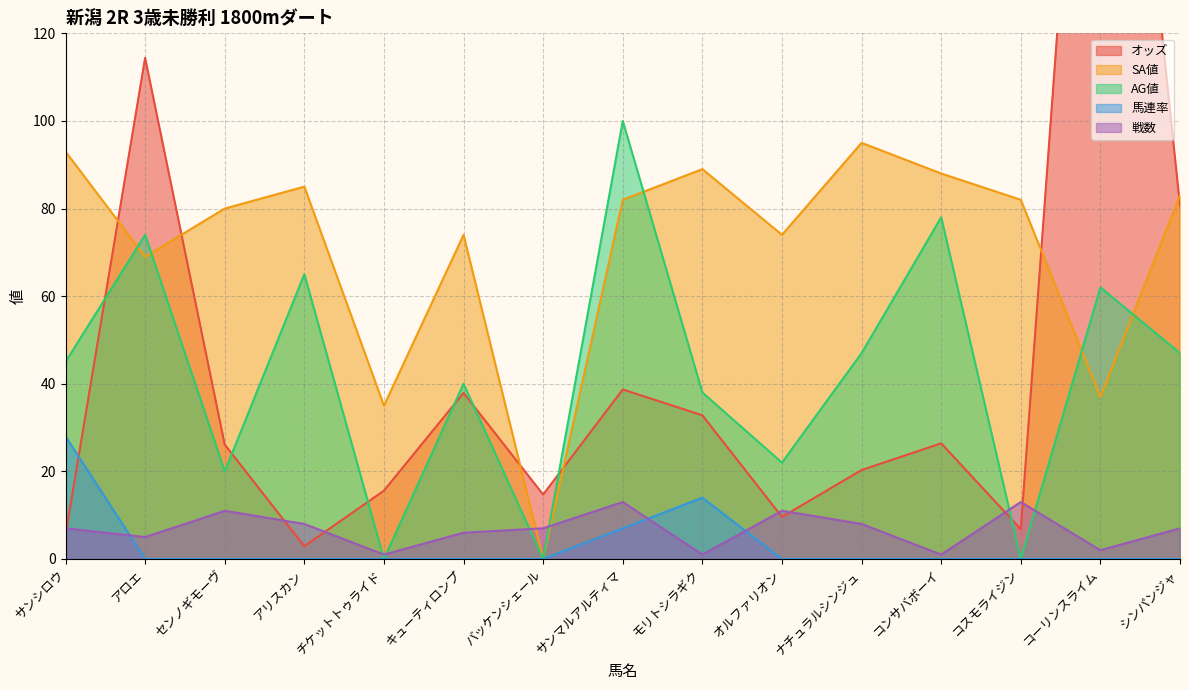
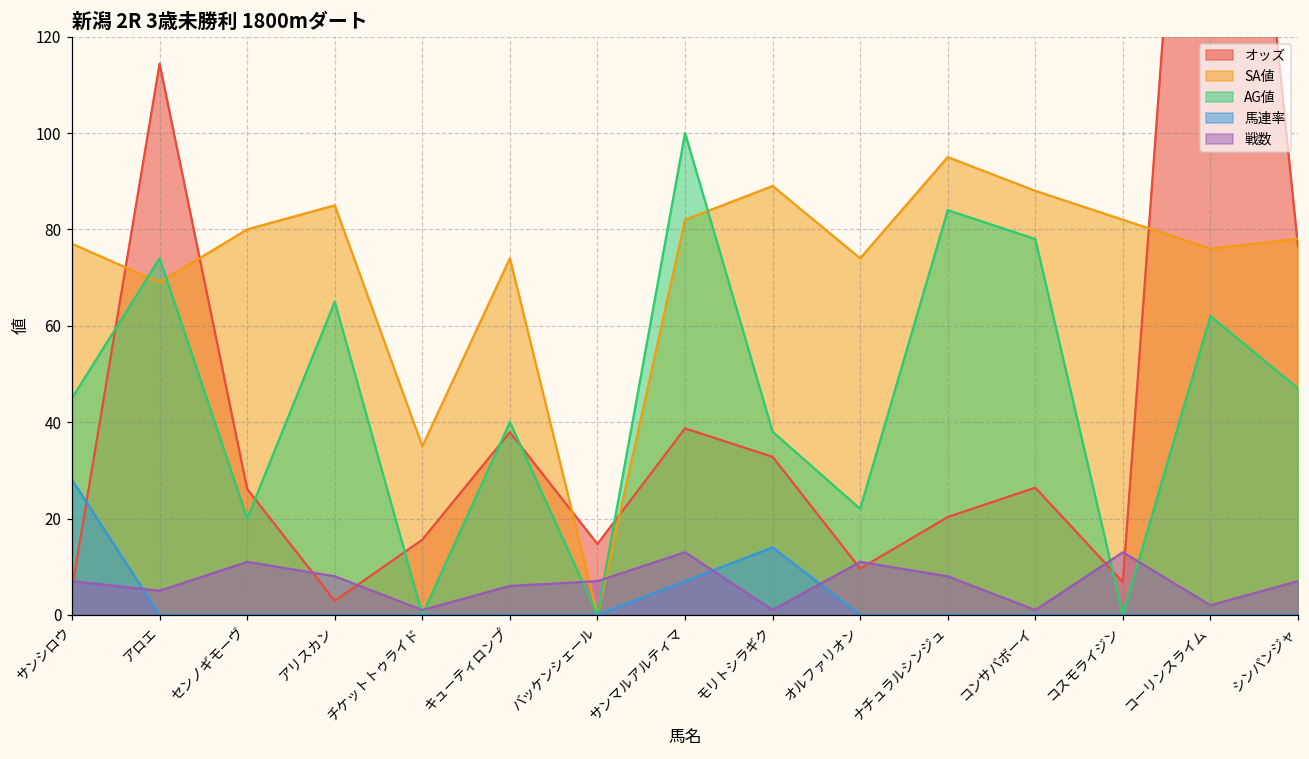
  {
    "オッズ": {
      "サンシロウ": 6,
      "アロエ": 114,
      "センノギモーヴ": 26,
      "アリスカン": 3,
      "チケットトゥライド": 16,
      "キューティロンプ": 38,
      "バッケンシェール": 15,
      "サンマルアルティマ": 39,
      "モリトシラギク": 33,
      "オルファリオン": 10,
      "ナチュラルシンジュ": 20,
      "コンサバボーイ": 26,
      "コスモライジン": 7,
-     "シンパンジャ": 81
+     "シンパンジャ": 77
    },
    "SA値": {
-     "サンシロウ": 93,
+     "サンシロウ": 77,
      "アロエ": 69,
      "センノギモーヴ": 80,
      "アリスカン": 85,
      "チケットトゥライド": 35,
      "キューティロンプ": 74,
      "サンマルアルティマ": 82,
      "モリトシラギク": 89,
      "オルファリオン": 74,
      "ナチュラルシンジュ": 95,
      "コンサバボーイ": 88,
      "コスモライジン": 82,
-     "コーリンスライム": 37,
-     "シンパンジャ": 83
+     "コーリンスライム": 76,
+     "シンパンジャ": 78
    },
    "AG値": {
      "サンシロウ": 45,
      "アロエ": 74,
      "センノギモーヴ": 20,
      "アリスカン": 65,
      "キューティロンプ": 40,
      "サンマルアルティマ": 100,
      "モリトシラギク": 38,
      "オルファリオン": 22,
-     "ナチュラルシンジュ": 47,
+     "ナチュラルシンジュ": 84,
      "コンサバボーイ": 78,
      "コーリンスライム": 62,
      "シンパンジャ": 47
    },
    "馬連率": {
      "サンシロウ": 28,
      "アロエ": 0,
      "センノギモーヴ": 0,
      "アリスカン": 0,
      "キューティロンプ": 0,
      "サンマルアルティマ": 7,
      "モリトシラギク": 14,
      "オルファリオン": 0,
      "ナチュラルシンジュ": 0,
      "コンサバボーイ": 0,
      "コーリンスライム": 0,
      "シンパンジャ": 0
    },
    "戦数": {
      "サンシロウ": 7,
      "アロエ": 5,
      "センノギモーヴ": 11,
      "アリスカン": 8,
      "チケットトゥライド": 1,
      "キューティロンプ": 6,
      "バッケンシェール": 7,
      "サンマルアルティマ": 13,
      "モリトシラギク": 1,
      "オルファリオン": 11,
      "ナチュラルシンジュ": 8,
      "コンサバボーイ": 1,
      "コスモライジン": 13,
      "コーリンスライム": 2,
      "シンパンジャ": 7
    }
  }
